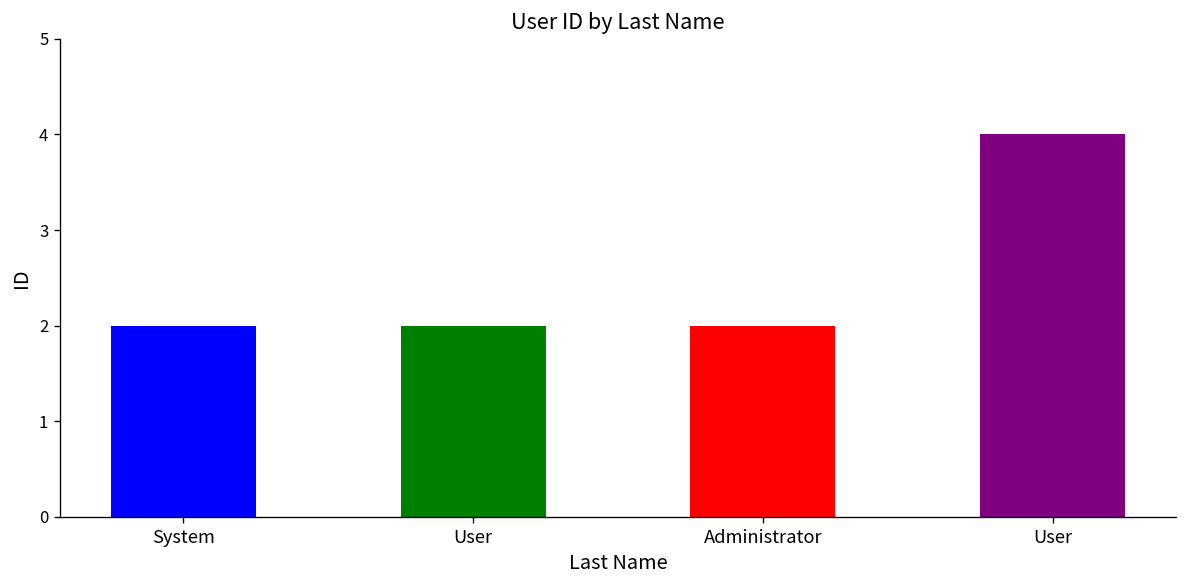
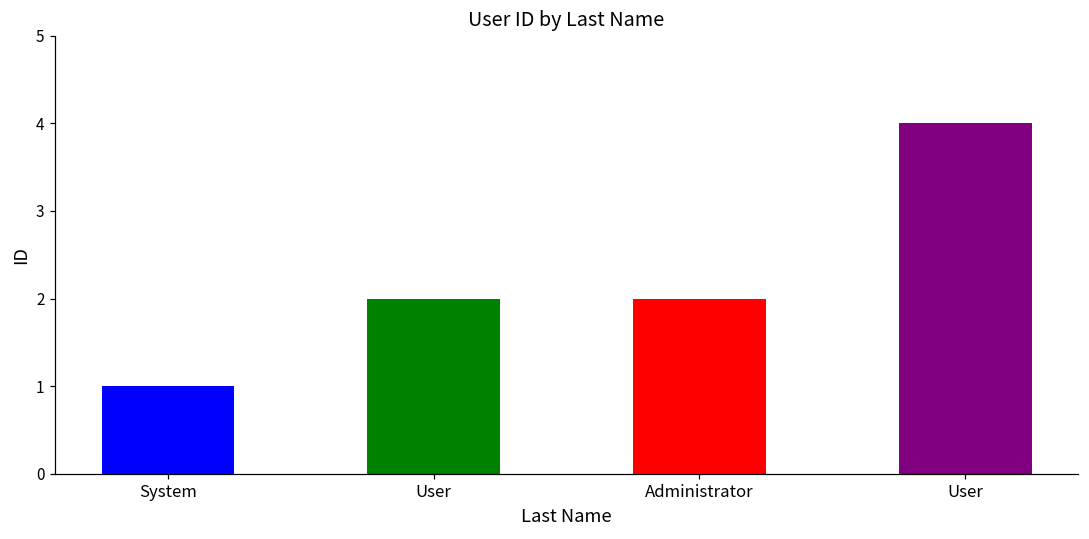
  {
-   "System": 2,
+   "System": 1,
    "Administrator": 2
  }
